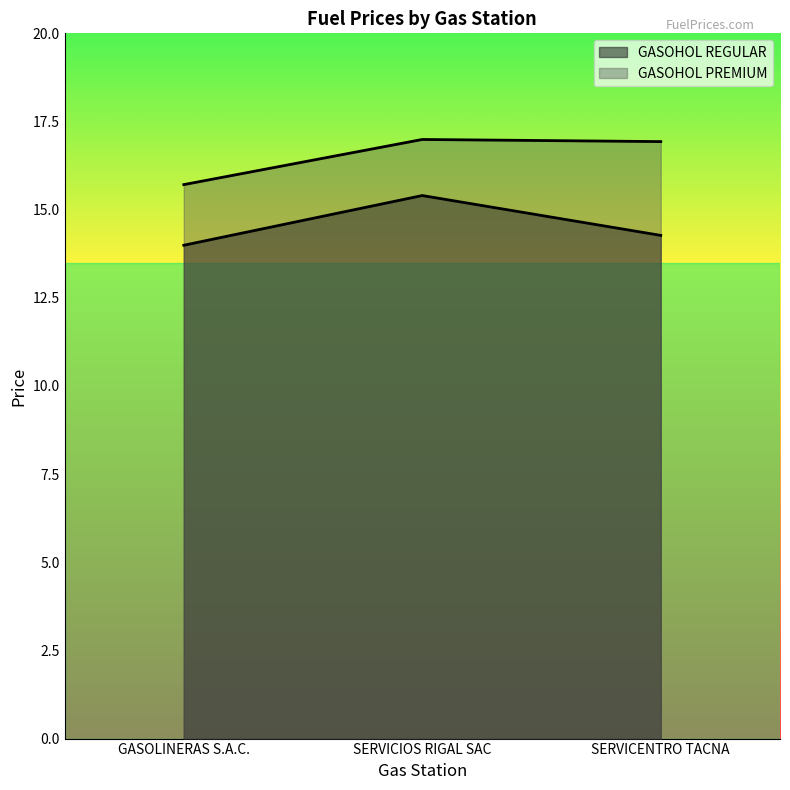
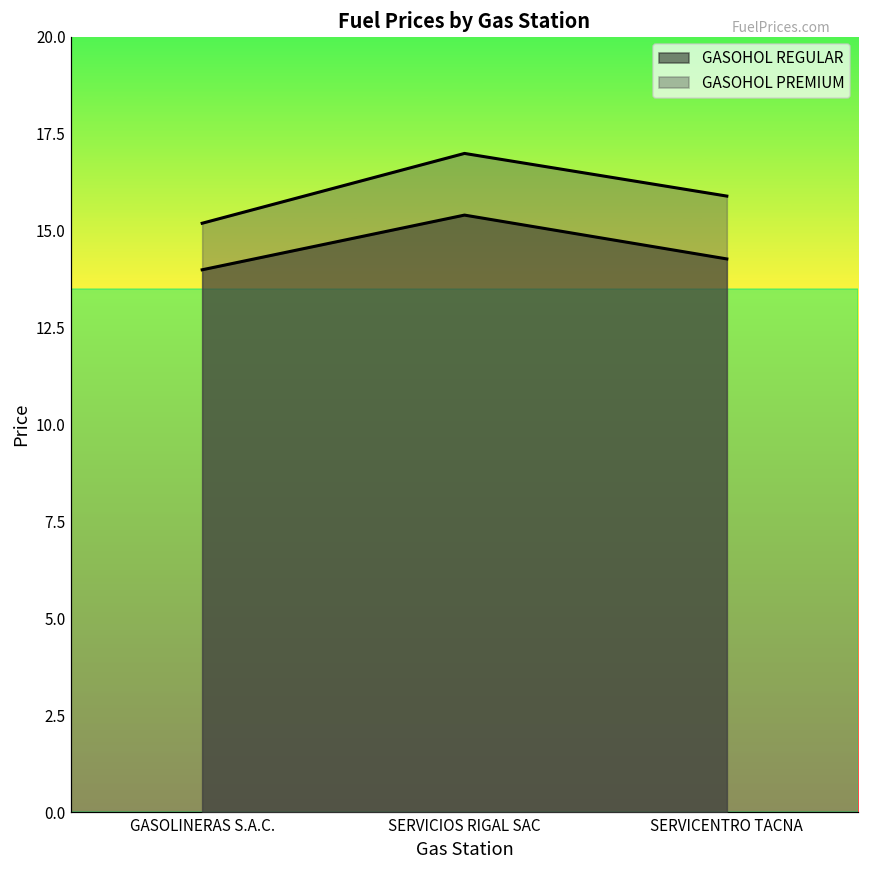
  {
    "GASOHOL REGULAR": {
      "GASOLINERAS S.A.C.": 14.0,
      "SERVICIOS RIGAL SAC": 15.4,
      "SERVICENTRO TACNA": 14.3
    },
    "GASOHOL PREMIUM": {
-     "GASOLINERAS S.A.C.": 15.7,
+     "GASOLINERAS S.A.C.": 15.2,
      "SERVICIOS RIGAL SAC": 17.0,
-     "SERVICENTRO TACNA": 16.9
+     "SERVICENTRO TACNA": 15.9
    }
  }
